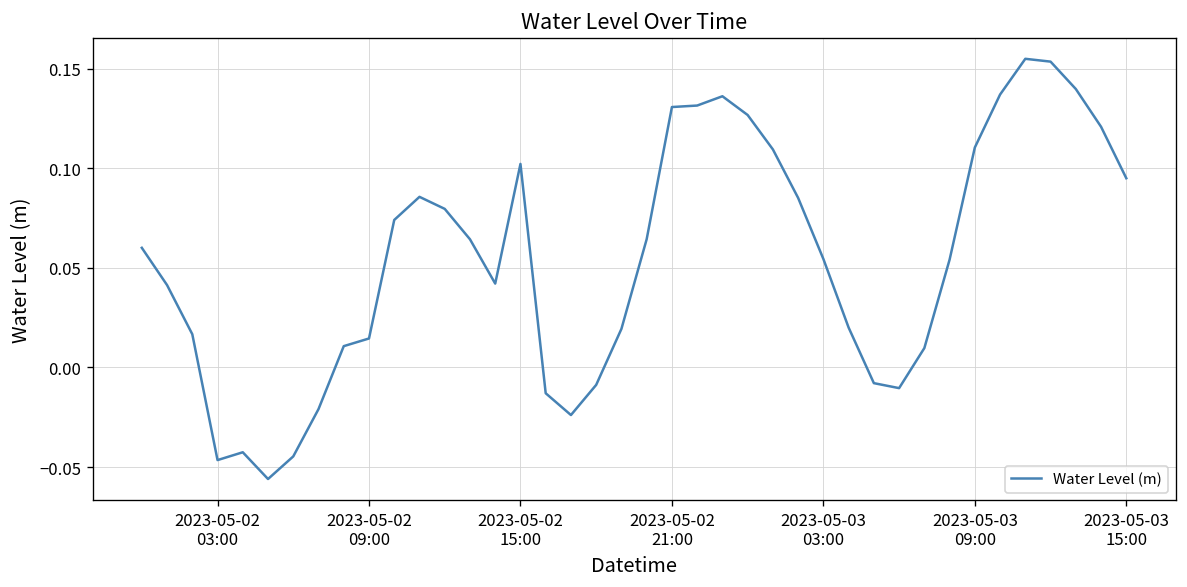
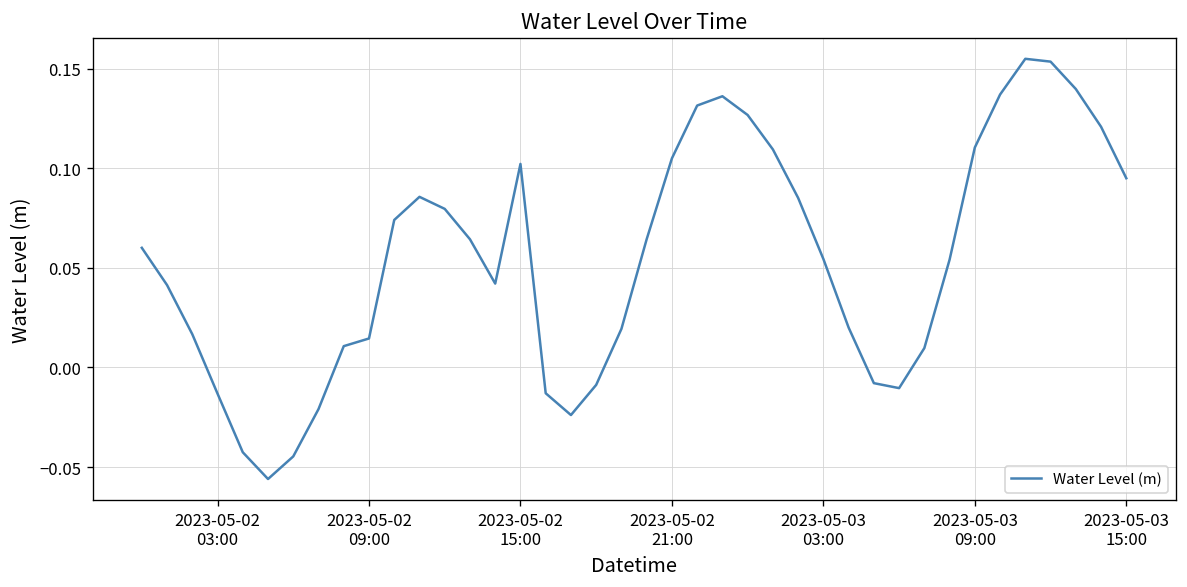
  {
-   "2023-05-02 03:00": -0.047,
+   "2023-05-02 03:00": -0.013,
    "2023-05-02 09:00": 0.015,
    "2023-05-02 15:00": 0.102,
-   "2023-05-02 21:00": 0.131,
+   "2023-05-02 21:00": 0.105,
    "2023-05-03 03:00": 0.054,
    "2023-05-03 09:00": 0.110,
    "2023-05-03 15:00": 0.095
  }
